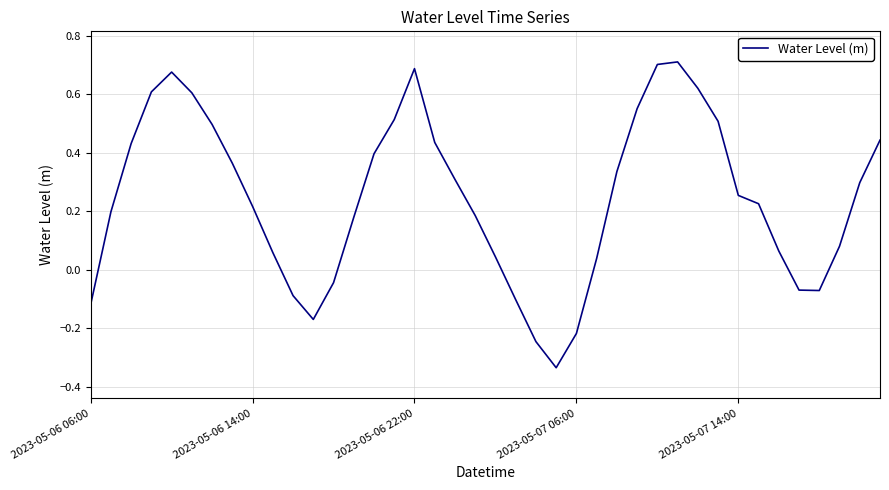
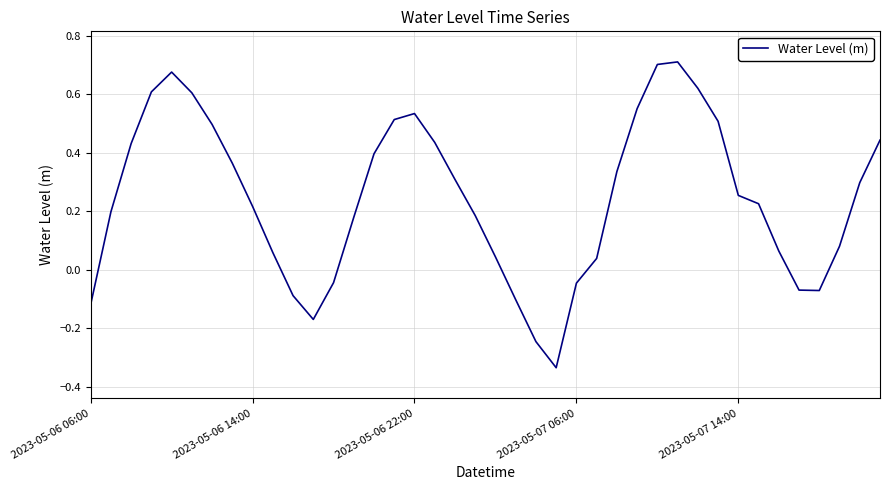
  {
    "2023-05-06 06:00": -0.12,
    "2023-05-06 14:00": 0.22,
-   "2023-05-06 22:00": 0.69,
-   "2023-05-07 06:00": -0.22,
+   "2023-05-06 22:00": 0.53,
+   "2023-05-07 06:00": -0.05,
    "2023-05-07 14:00": 0.25
  }
